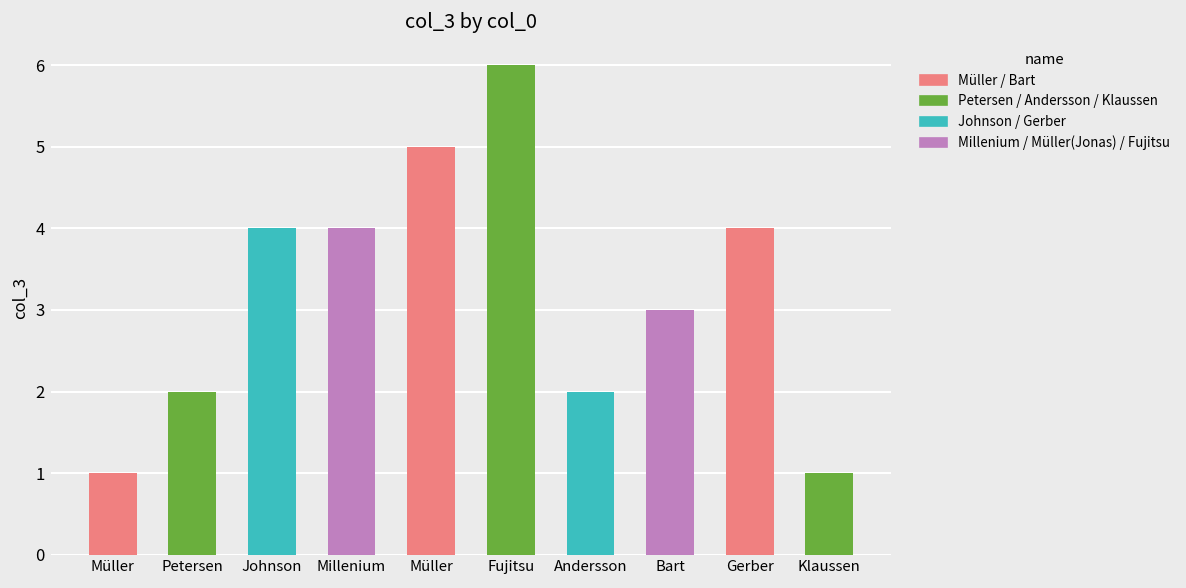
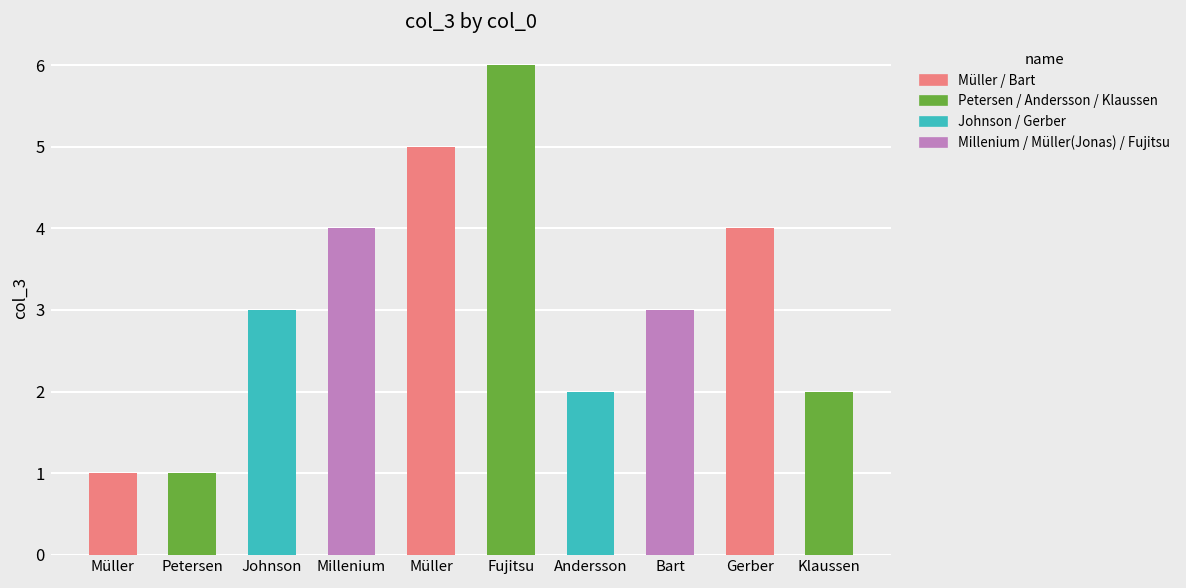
  {
-   "Petersen": 2,
-   "Johnson": 4,
+   "Petersen": 1,
+   "Johnson": 3,
    "Millenium": 4,
    "Fujitsu": 6,
    "Andersson": 2,
    "Bart": 3,
    "Gerber": 4,
-   "Klaussen": 1
+   "Klaussen": 2
  }
